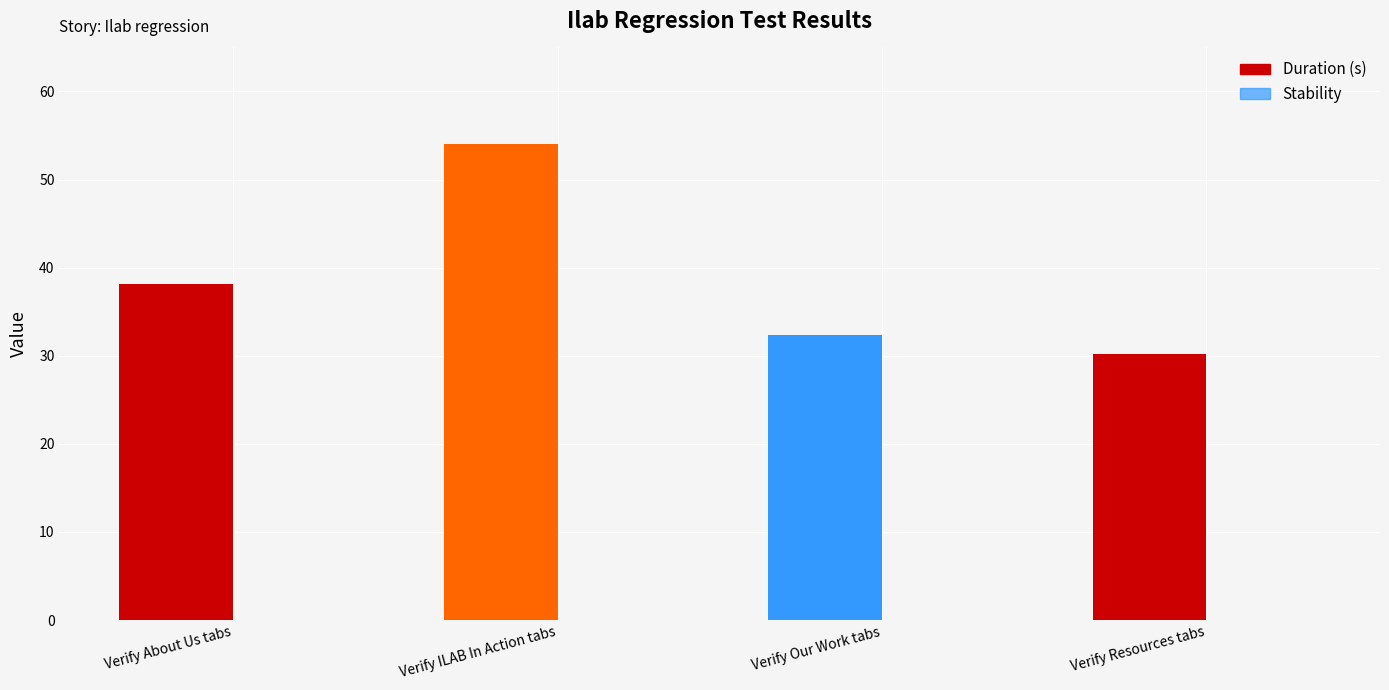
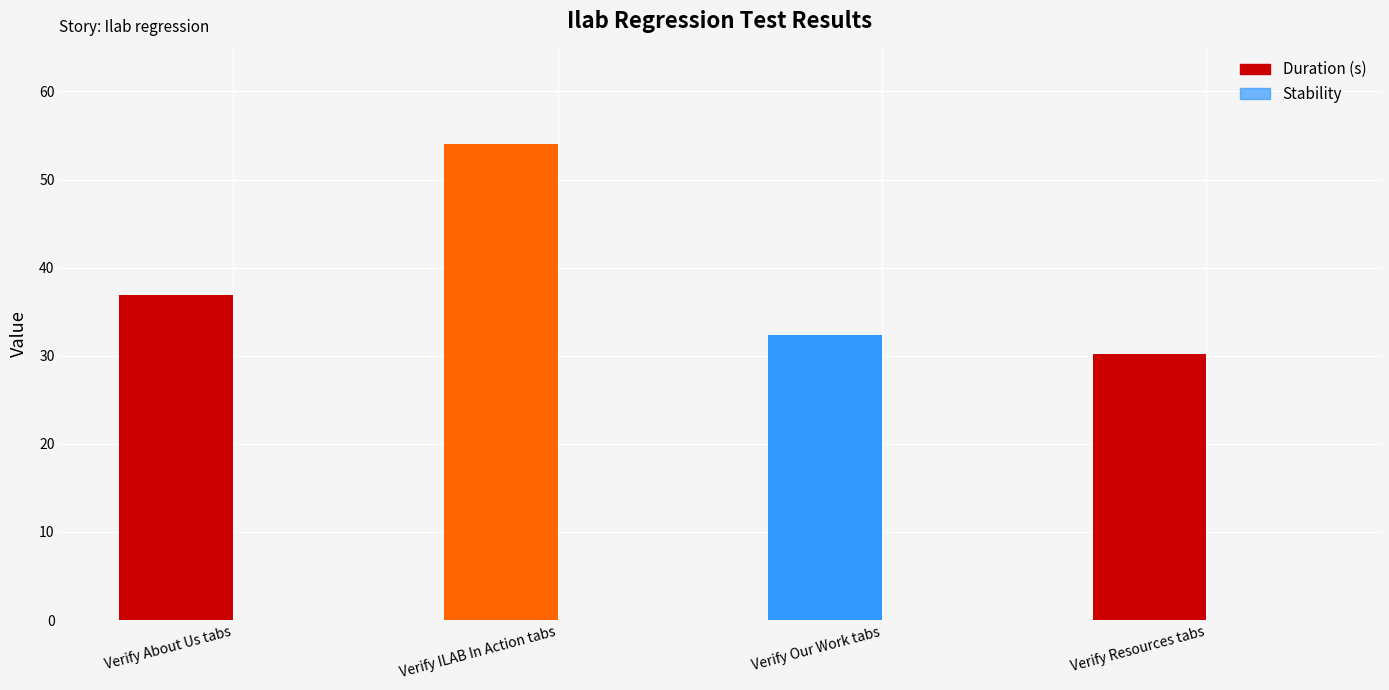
  {
    "Duration (s)": {
-     "Verify About Us tabs": 38,
+     "Verify About Us tabs": 37,
      "Verify ILAB In Action tabs": 54,
      "Verify Our Work tabs": 32,
      "Verify Resources tabs": 30
    },
    "Stability": {
      "Verify About Us tabs": 0,
      "Verify ILAB In Action tabs": 0,
      "Verify Our Work tabs": 0,
      "Verify Resources tabs": 0
    }
  }
